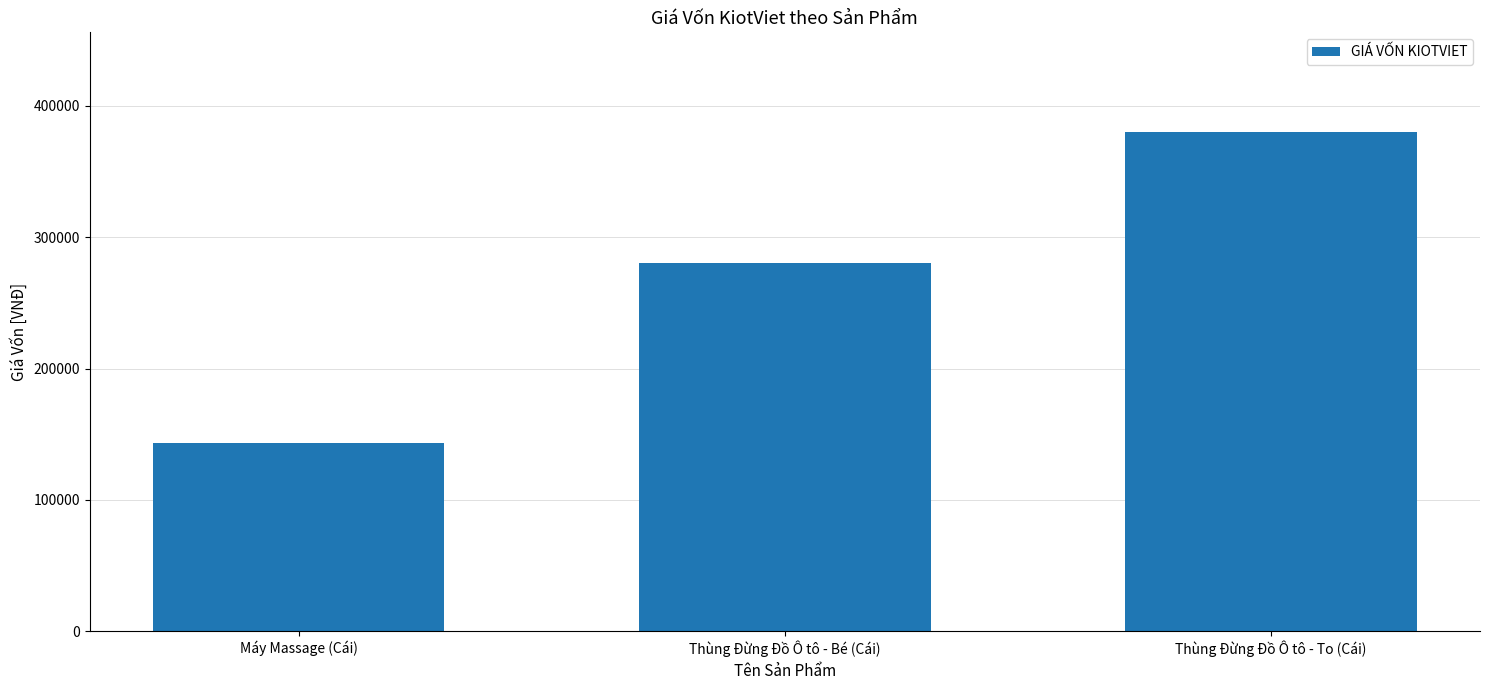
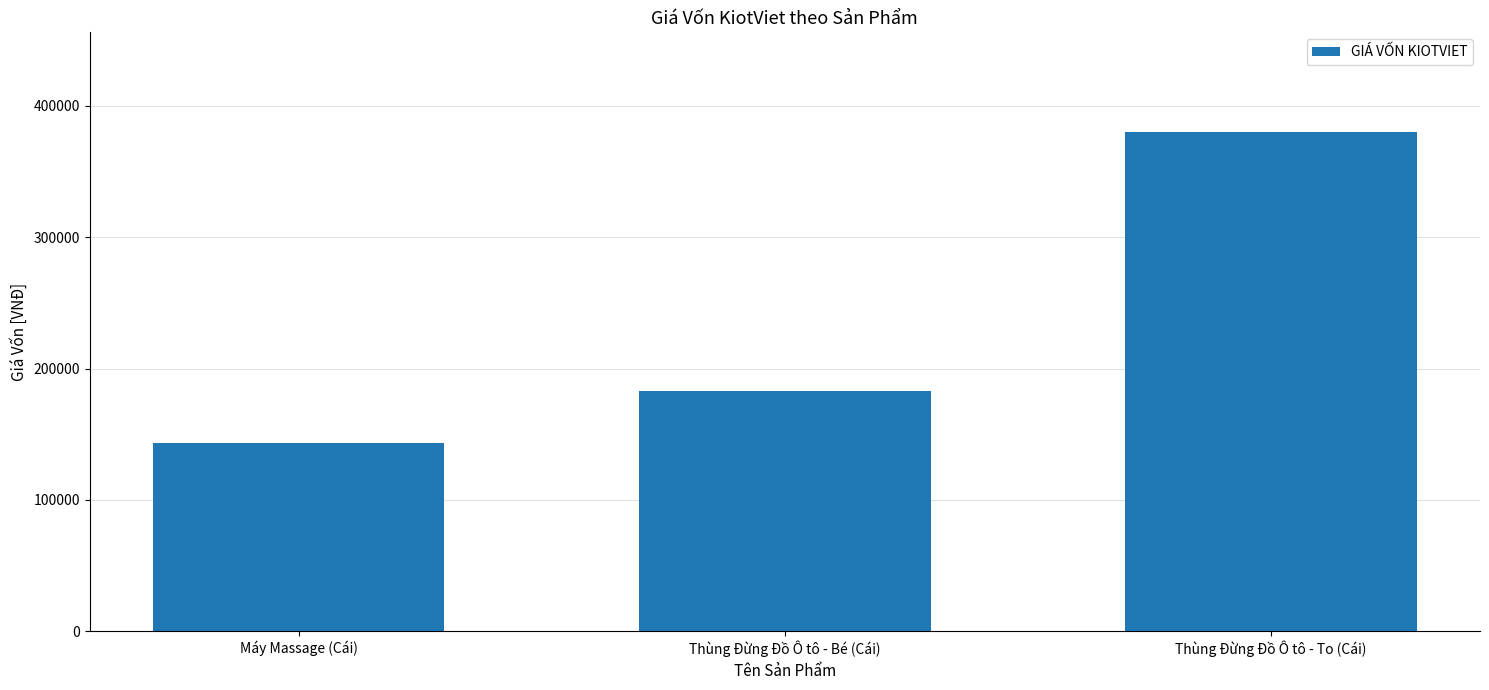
  {
    "Máy Massage (Cái)": 143000,
-   "Thùng Đừng Đồ Ô tô - Bé (Cái)": 280000,
+   "Thùng Đừng Đồ Ô tô - Bé (Cái)": 183000,
    "Thùng Đừng Đồ Ô tô - To (Cái)": 380000
  }
